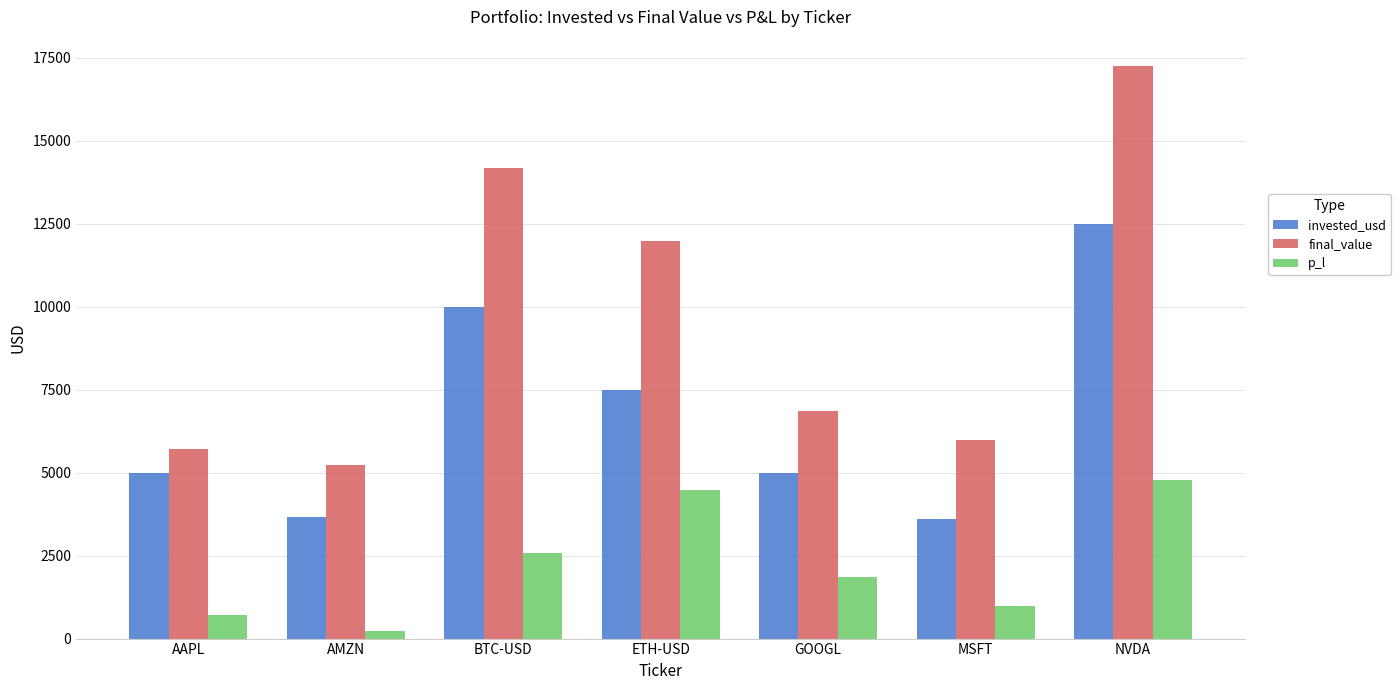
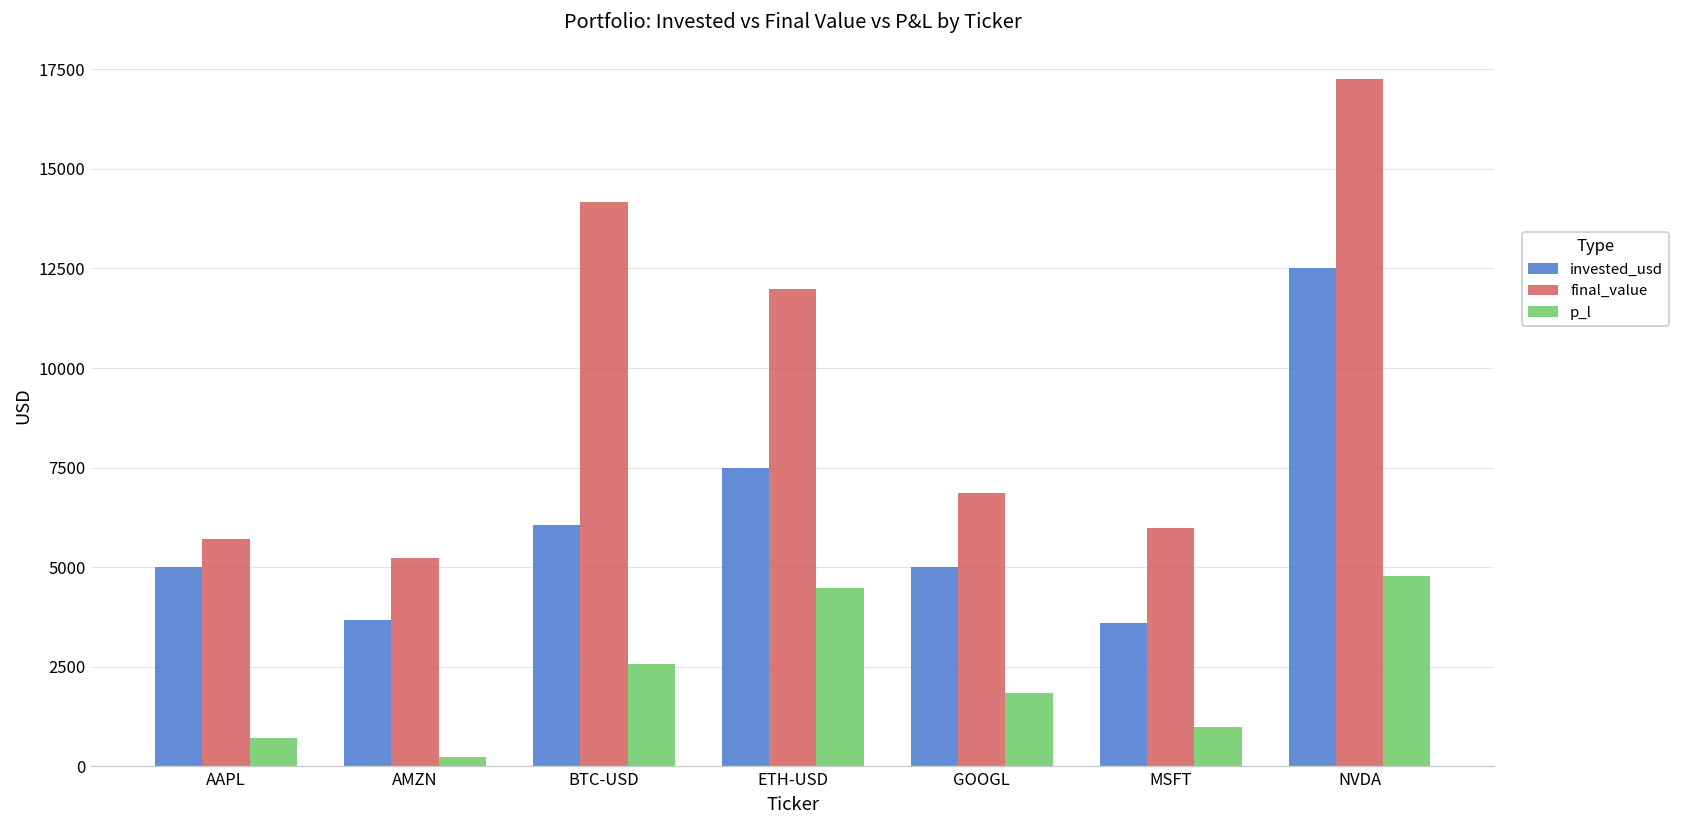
  {
    "invested_usd": {
      "AAPL": 5000,
      "AMZN": 3700,
-     "BTC-USD": 10000,
+     "BTC-USD": 6100,
      "ETH-USD": 7500,
      "GOOGL": 5000,
      "MSFT": 3600,
      "NVDA": 12500
    },
    "final_value": {
      "AAPL": 5700,
      "AMZN": 5200,
      "BTC-USD": 14200,
      "ETH-USD": 12000,
      "GOOGL": 6900,
      "MSFT": 6000,
      "NVDA": 17300
    },
    "p_l": {
      "AAPL": 700,
      "AMZN": 200,
      "BTC-USD": 2600,
      "ETH-USD": 4500,
      "GOOGL": 1900,
      "MSFT": 1000,
      "NVDA": 4800
    }
  }
